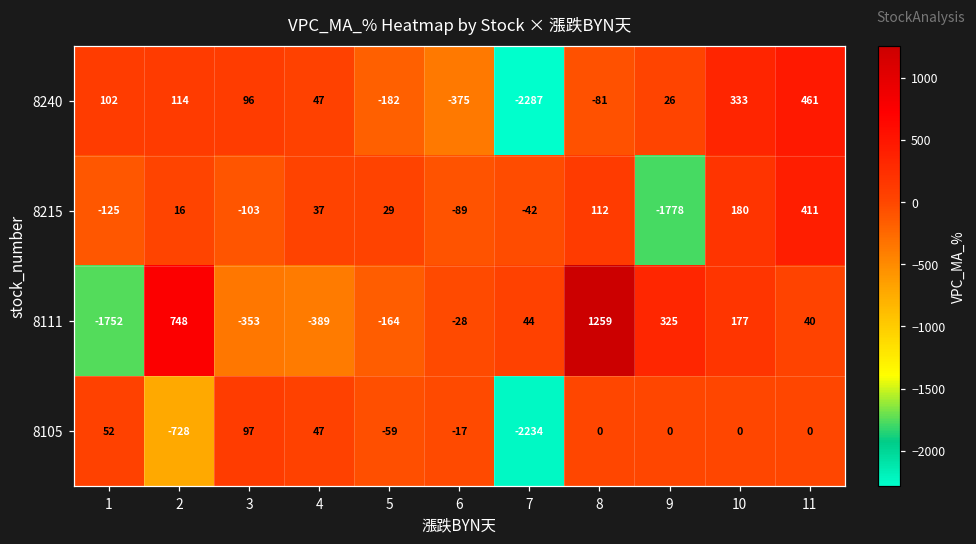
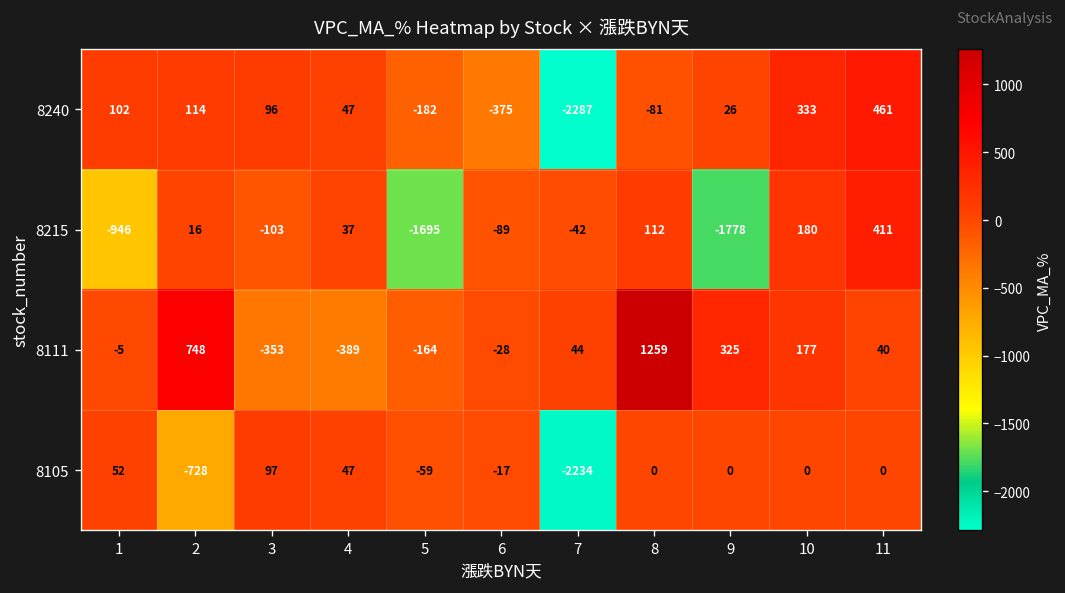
  {
    "8240": {
      "1": 102,
      "2": 114,
      "3": 96,
      "4": 47,
      "5": -182,
      "6": -375,
      "7": -2287,
      "8": -81,
      "9": 26,
      "10": 333,
      "11": 461
    },
    "8215": {
-     "1": -125,
+     "1": -946,
      "2": 16,
      "3": -103,
      "4": 37,
-     "5": 29,
+     "5": -1695,
      "6": -89,
      "7": -42,
      "8": 112,
      "9": -1778,
      "10": 180,
      "11": 411
    },
    "8111": {
-     "1": -1752,
+     "1": -5,
      "2": 748,
      "3": -353,
      "4": -389,
      "5": -164,
      "6": -28,
      "7": 44,
      "8": 1259,
      "9": 325,
      "10": 177,
      "11": 40
    },
    "8105": {
      "1": 52,
      "2": -728,
      "3": 97,
      "4": 47,
      "5": -59,
      "6": -17,
      "7": -2234,
      "8": 0,
      "9": 0,
      "10": 0,
      "11": 0
    }
  }
